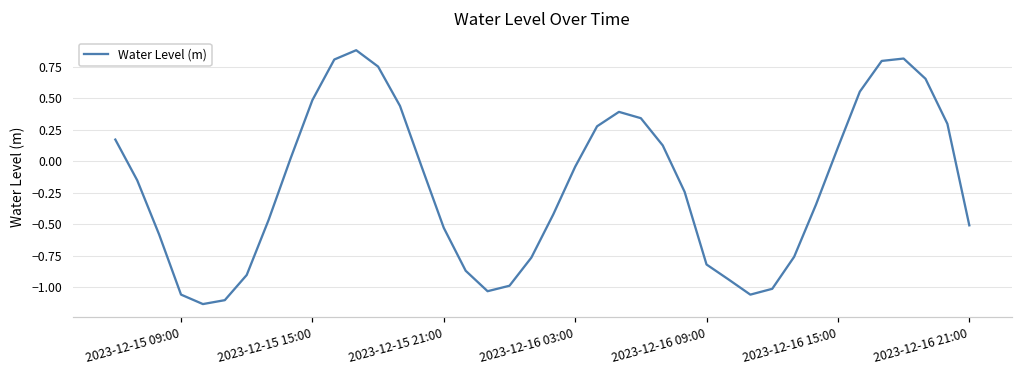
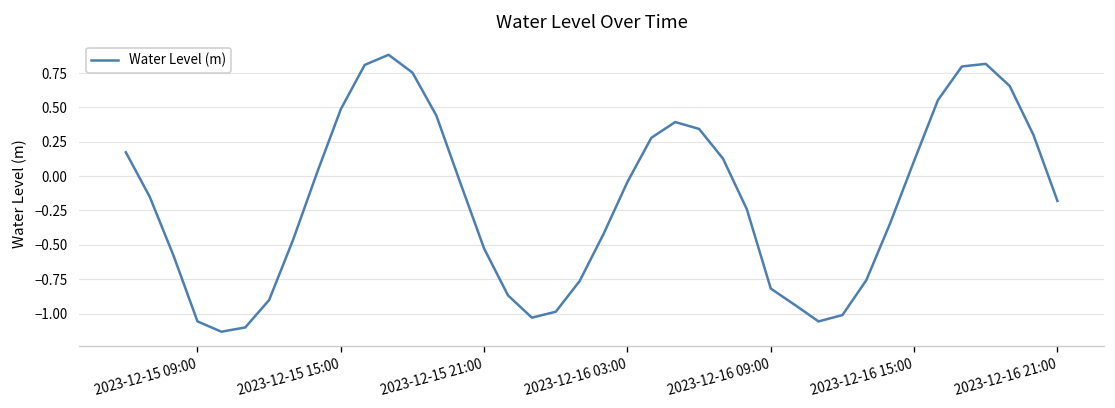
  {
    "2023-12-15 09:00": -1.06,
    "2023-12-15 15:00": 0.49,
    "2023-12-15 21:00": -0.53,
    "2023-12-16 03:00": -0.04,
    "2023-12-16 09:00": -0.82,
    "2023-12-16 15:00": 0.11,
-   "2023-12-16 21:00": -0.51
+   "2023-12-16 21:00": -0.18
  }
